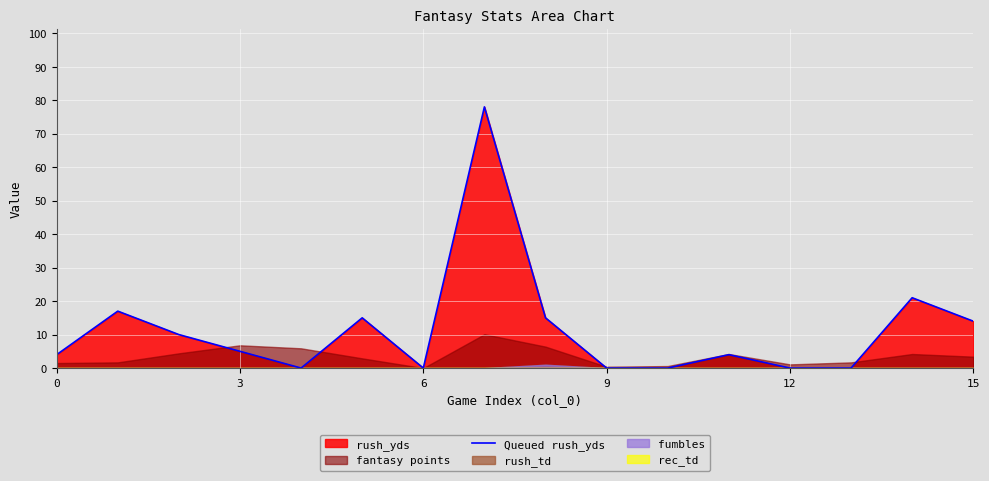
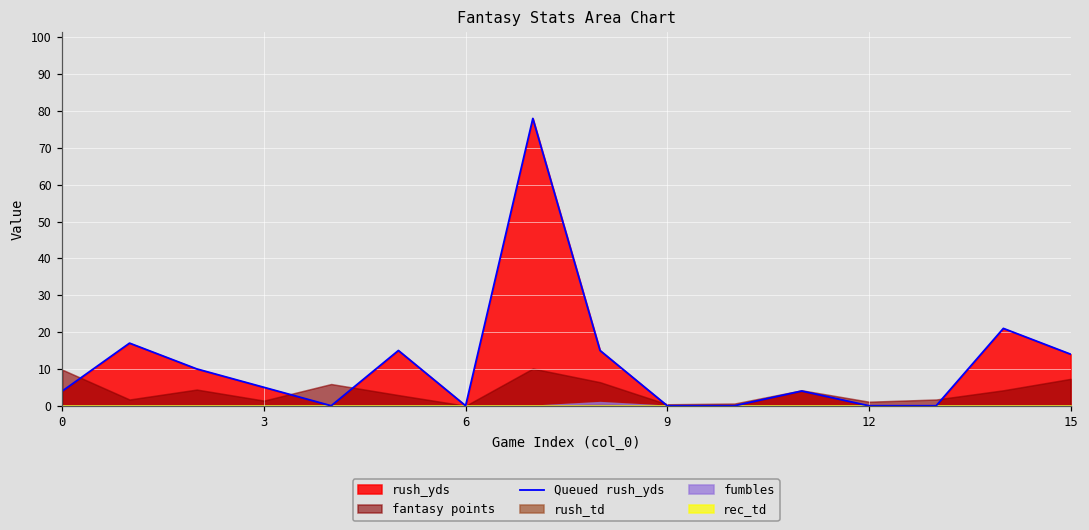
  {
    "rush_yds": {
      "0": 4,
      "3": 5,
      "15": 14
    },
    "fantasy points": {
-     "0": 2,
-     "3": 7,
+     "0": 10,
+     "3": 1,
      "12": 1,
-     "15": 3
+     "15": 7
    }
  }
